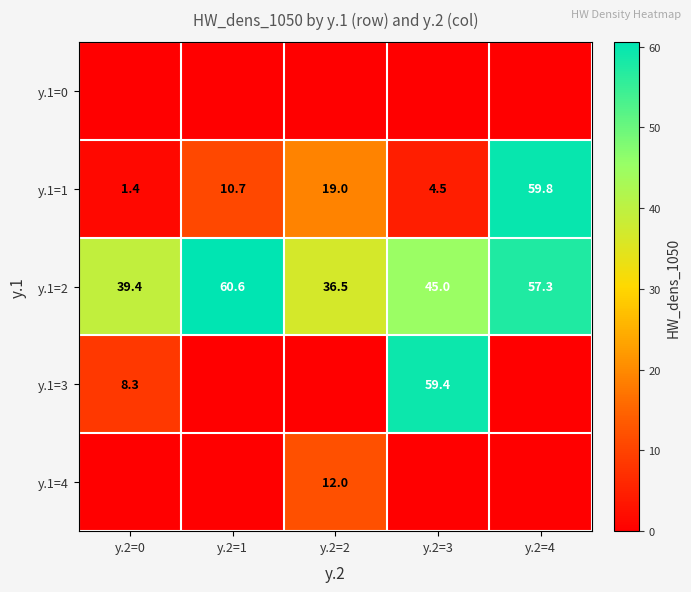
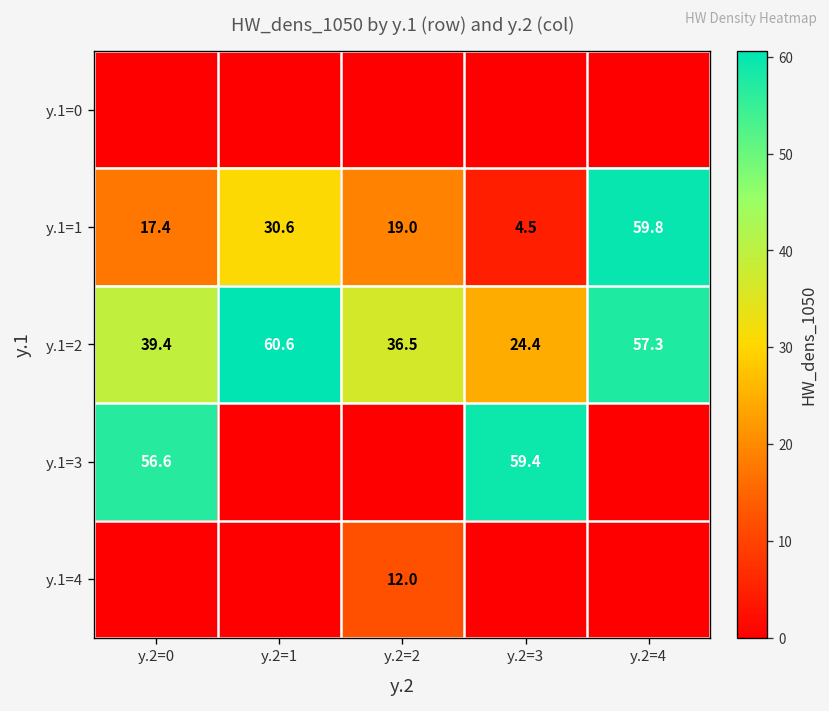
  {
    "y.1=1": {
-     "y.2=0": 1.4,
-     "y.2=1": 10.7,
+     "y.2=0": 17.4,
+     "y.2=1": 30.6,
      "y.2=2": 19.0,
      "y.2=3": 4.5,
      "y.2=4": 59.8
    },
    "y.1=2": {
      "y.2=0": 39.4,
      "y.2=1": 60.6,
      "y.2=2": 36.5,
-     "y.2=3": 45.0,
+     "y.2=3": 24.4,
      "y.2=4": 57.3
    },
    "y.1=3": {
-     "y.2=0": 8.3,
+     "y.2=0": 56.6,
      "y.2=3": 59.4
    },
    "y.1=4": {
      "y.2=2": 12.0
    }
  }
